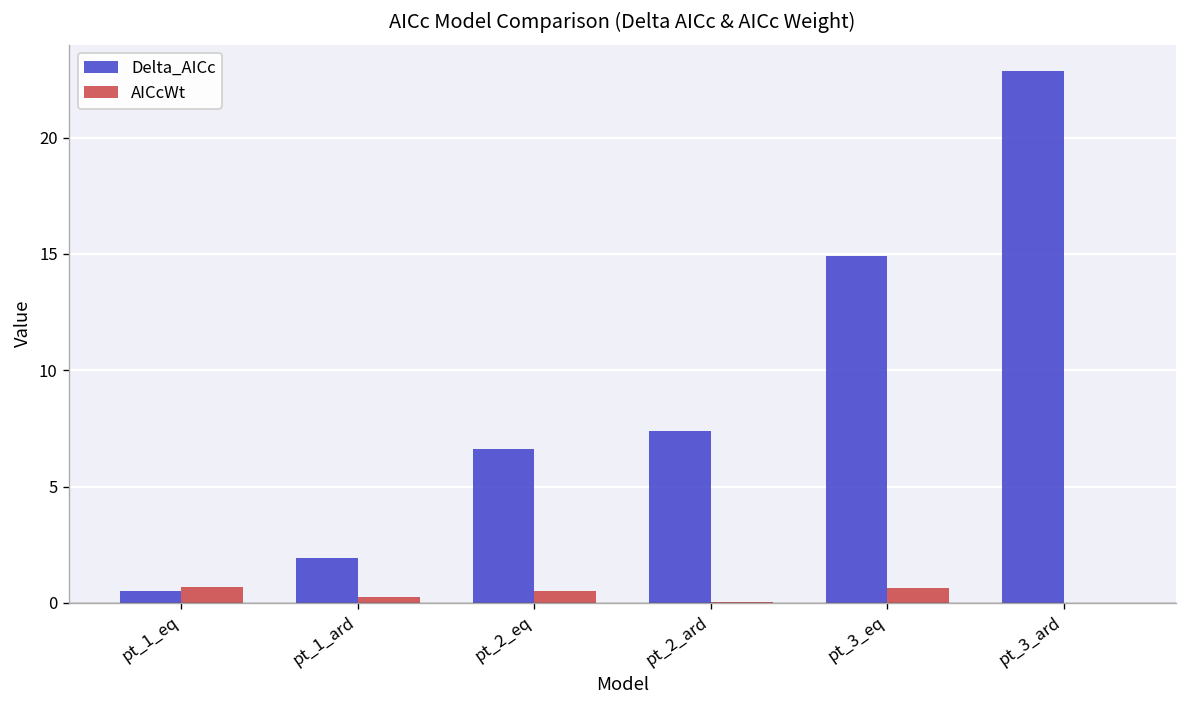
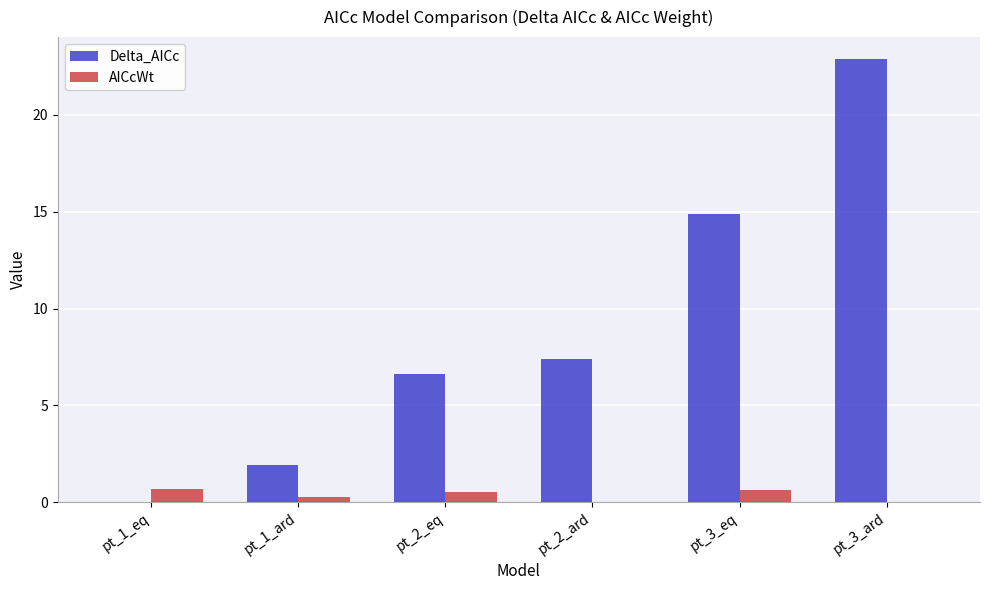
  {
    "Delta_AICc": {
-     "pt_1_eq": 0.5,
+     "pt_1_eq": 0.0,
      "pt_1_ard": 1.9,
      "pt_2_eq": 6.6,
      "pt_2_ard": 7.4,
      "pt_3_eq": 14.9,
      "pt_3_ard": 22.9
    },
    "AICcWt": {
      "pt_1_eq": 0.7,
      "pt_1_ard": 0.3,
      "pt_2_eq": 0.5,
      "pt_3_eq": 0.6
    }
  }
